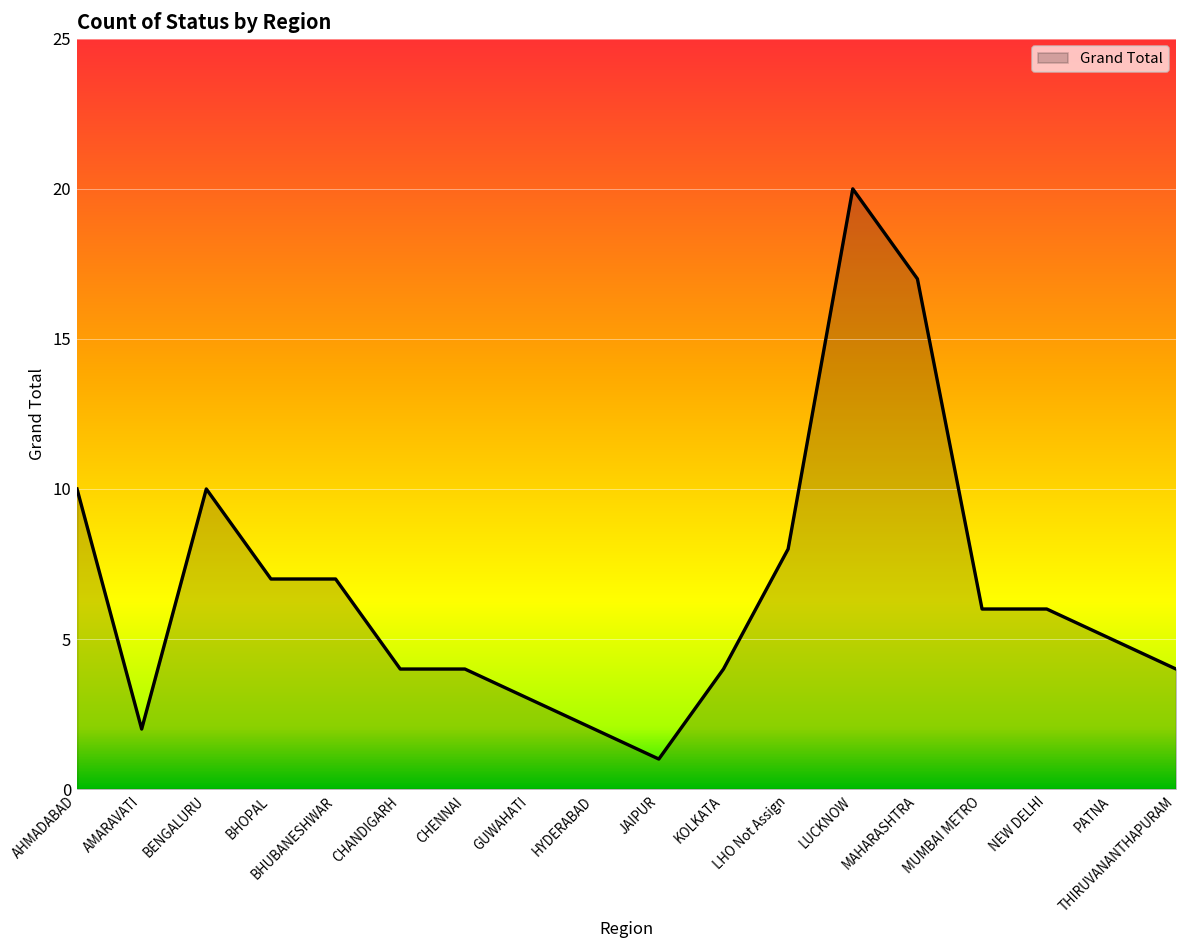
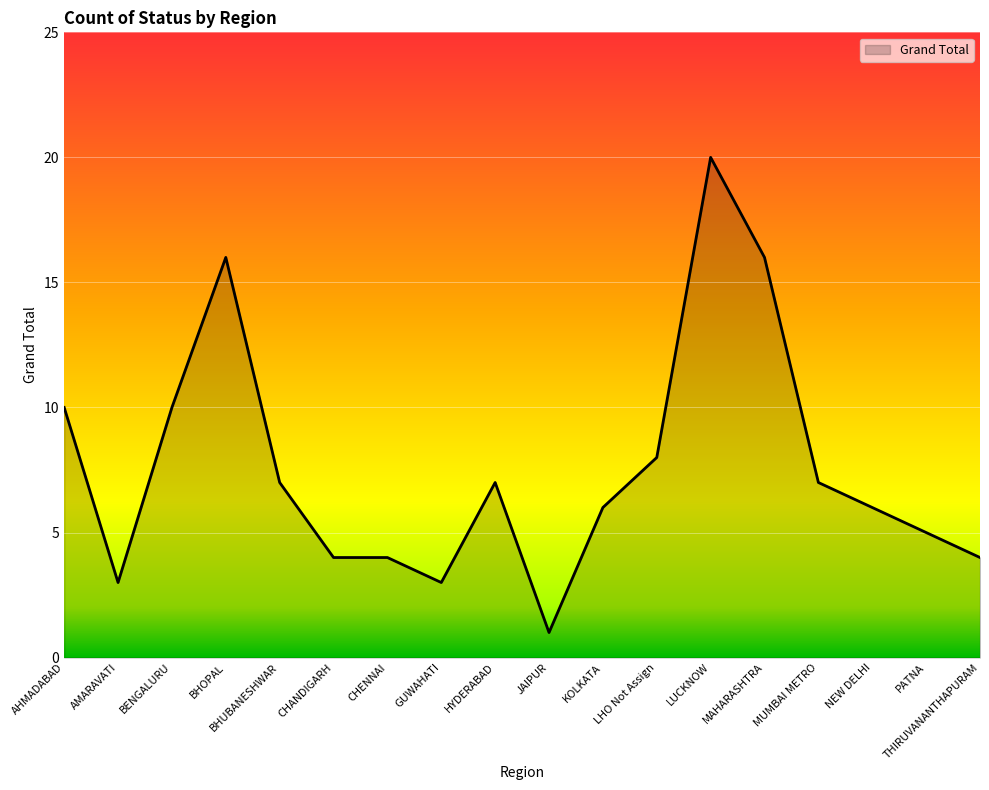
  {
    "AHMADABAD": 10,
-   "AMARAVATI": 2,
+   "AMARAVATI": 3,
    "BENGALURU": 10,
-   "BHOPAL": 7,
+   "BHOPAL": 16,
    "BHUBANESHWAR": 7,
    "CHANDIGARH": 4,
    "CHENNAI": 4,
    "GUWAHATI": 3,
-   "HYDERABAD": 2,
+   "HYDERABAD": 7,
    "JAIPUR": 1,
-   "KOLKATA": 4,
+   "KOLKATA": 6,
    "LHO Not Assign": 8,
    "LUCKNOW": 20,
-   "MAHARASHTRA": 17,
-   "MUMBAI METRO": 6,
+   "MAHARASHTRA": 16,
+   "MUMBAI METRO": 7,
    "NEW DELHI": 6,
    "PATNA": 5,
    "THIRUVANANTHAPURAM": 4
  }
